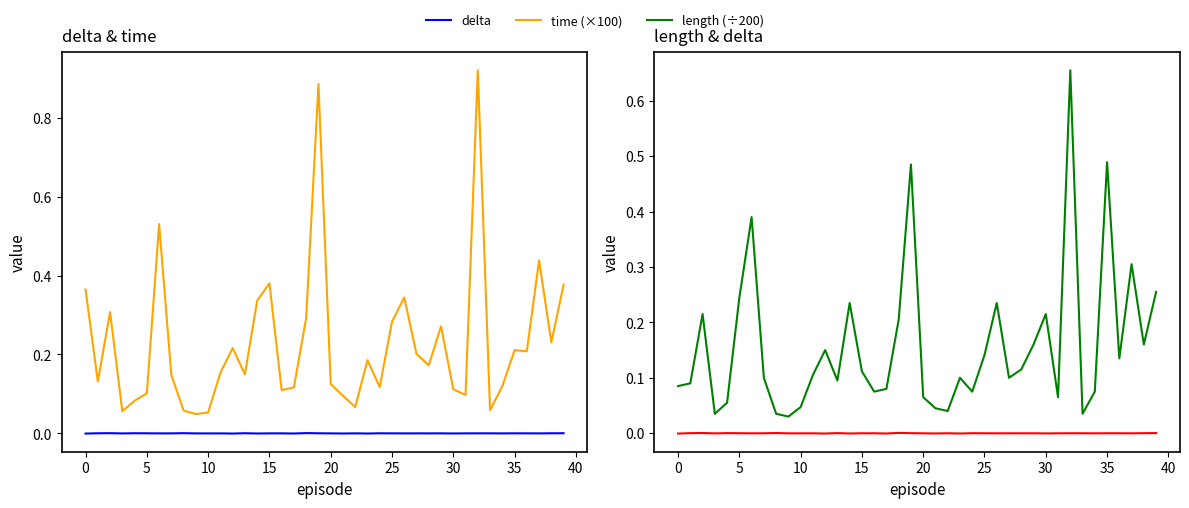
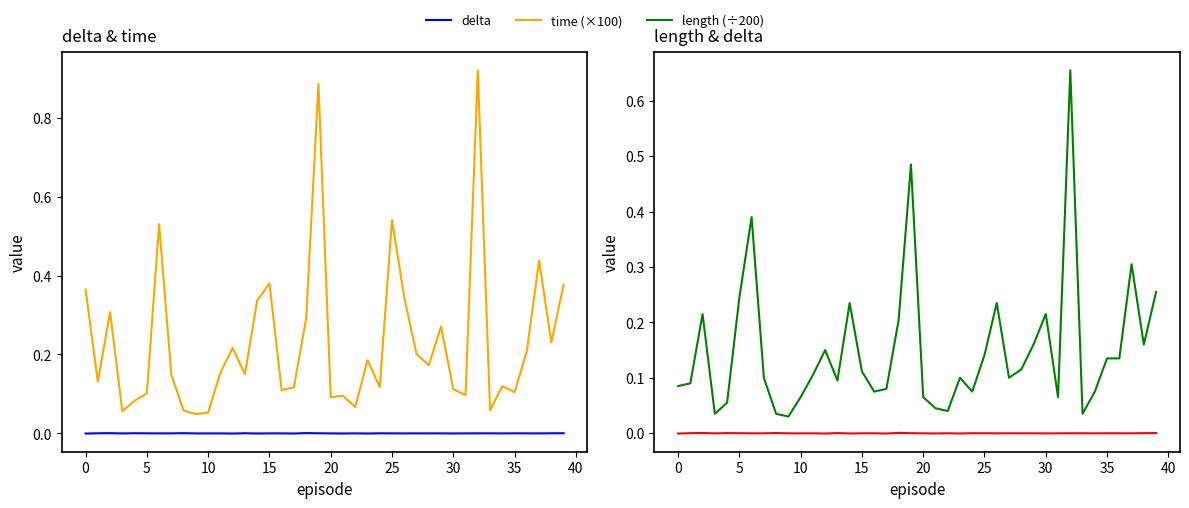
  {
    "delta & time": {
      "delta": {
        "0": 0.00,
        "5": 0.00,
        "10": 0.00,
        "15": 0.00,
        "20": 0.00,
        "25": 0.00,
        "30": 0.00,
        "35": 0.00
      },
      "time (×100)": {
        "0": 0.36,
        "5": 0.10,
        "10": 0.05,
        "15": 0.38,
-       "20": 0.13,
-       "25": 0.28,
+       "20": 0.09,
+       "25": 0.54,
        "30": 0.11,
-       "35": 0.21
+       "35": 0.10
      }
    },
    "length & delta": {
      "length (÷200)": {
        "0": 0.09,
        "5": 0.24,
-       "10": 0.05,
+       "10": 0.07,
        "15": 0.11,
        "20": 0.07,
        "25": 0.14,
        "30": 0.22,
-       "35": 0.49
+       "35": 0.14
      }
    }
  }
